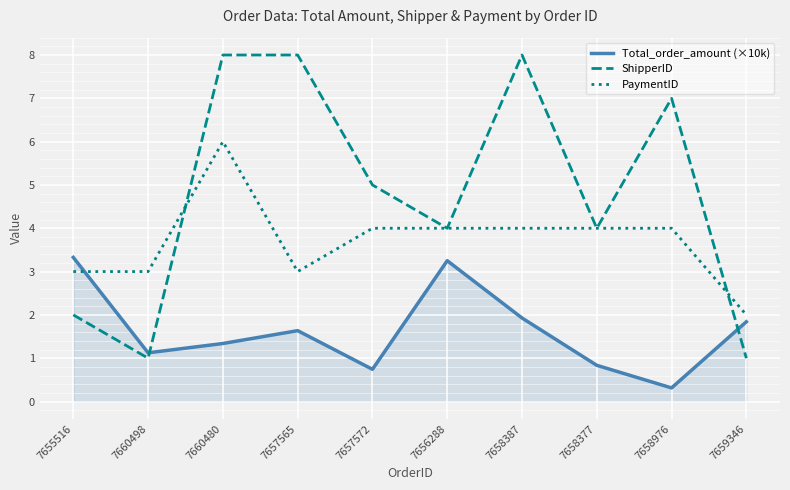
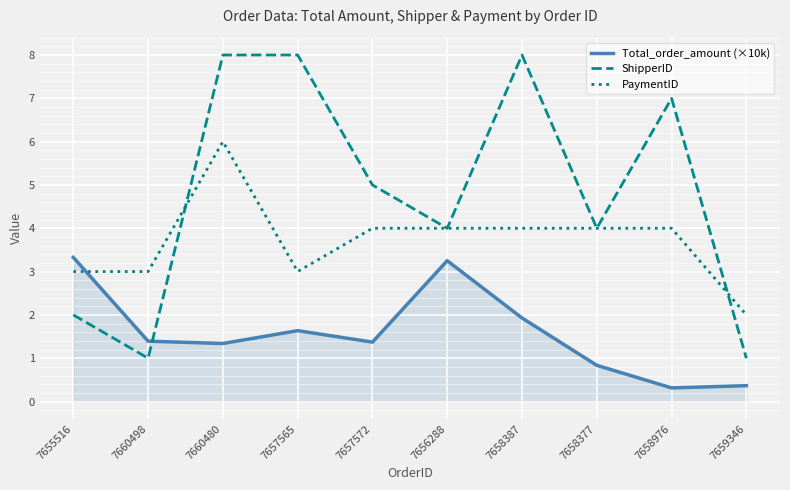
  {
    "Total_order_amount (×10k)": {
      "7655516": 3.3,
-     "7660498": 1.1,
+     "7660498": 1.4,
      "7660480": 1.3,
      "7657565": 1.6,
-     "7657572": 0.7,
+     "7657572": 1.4,
      "7656288": 3.3,
      "7658387": 1.9,
      "7658377": 0.8,
      "7658976": 0.3,
-     "7659346": 1.8
+     "7659346": 0.4
    }
  }
